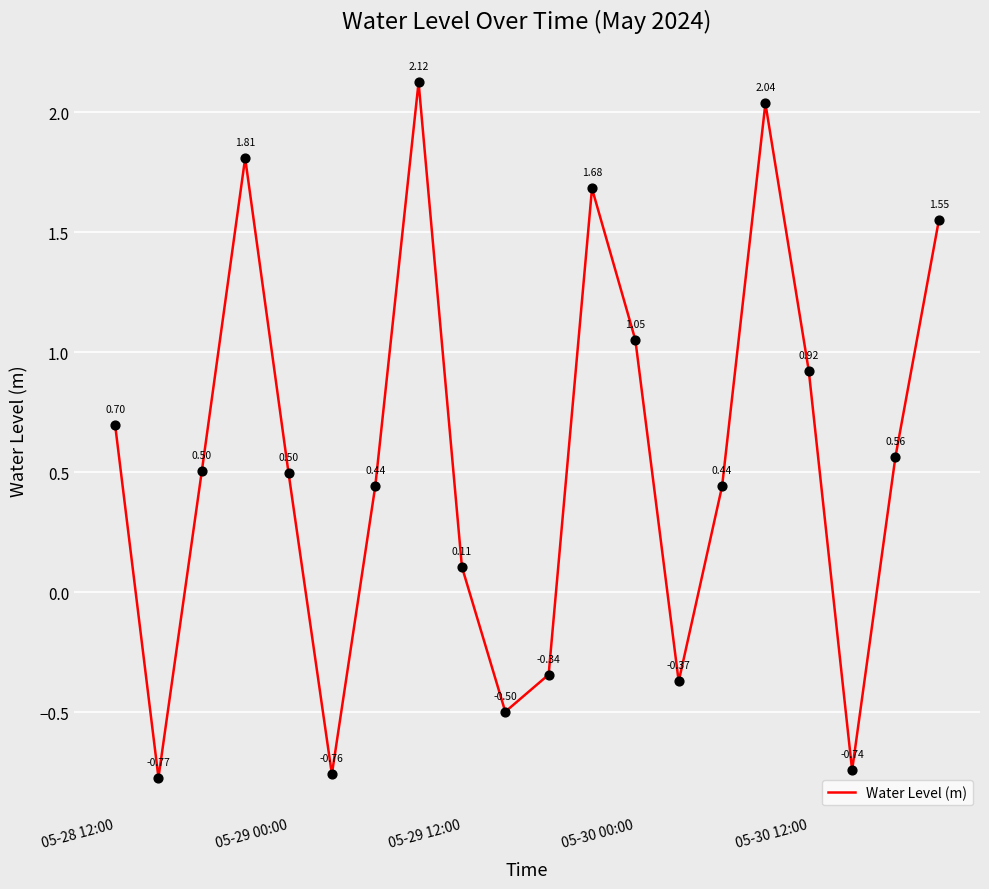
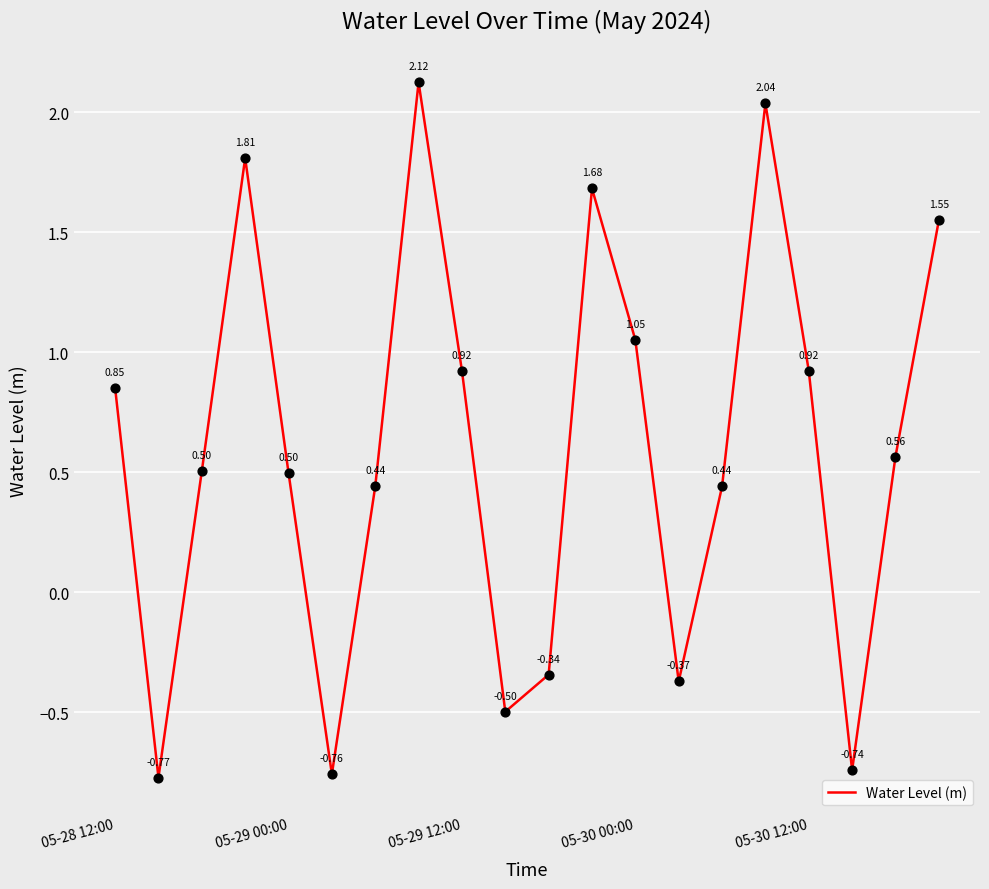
  {
-   "05-28 12:00": 0.70,
+   "05-28 12:00": 0.85,
    "05-29 00:00": 0.50,
-   "05-29 12:00": 0.11,
+   "05-29 12:00": 0.92,
    "05-30 00:00": 1.05,
    "05-30 12:00": 0.92
  }
